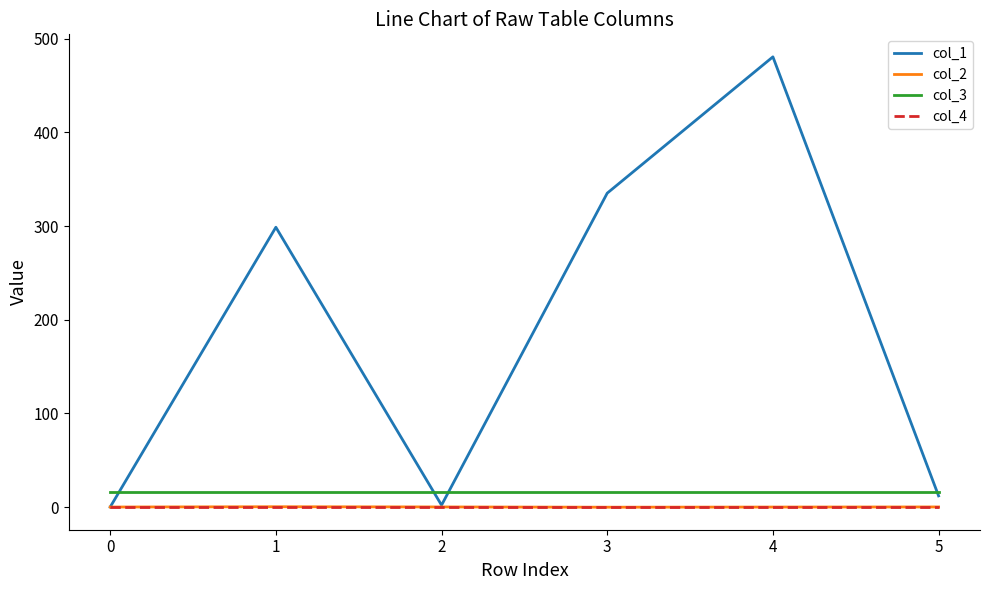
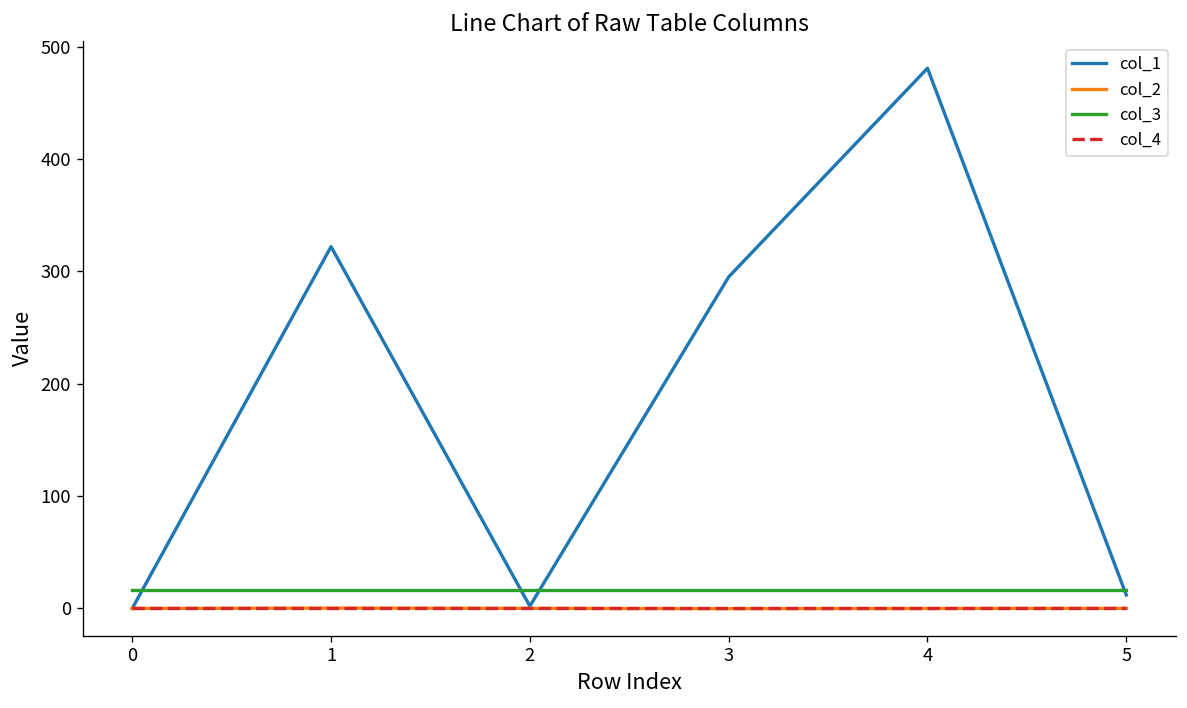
  {
    "col_1": {
-     "1": 300,
-     "3": 340,
+     "1": 320,
+     "3": 300,
      "4": 480,
      "5": 10
    },
    "col_4": {
      "1": 0,
      "3": 0,
      "4": 0,
      "5": 0
    },
    "col_3": {
      "0": 20,
      "1": 20,
      "2": 20,
      "3": 20,
      "4": 20,
      "5": 20
    }
  }
